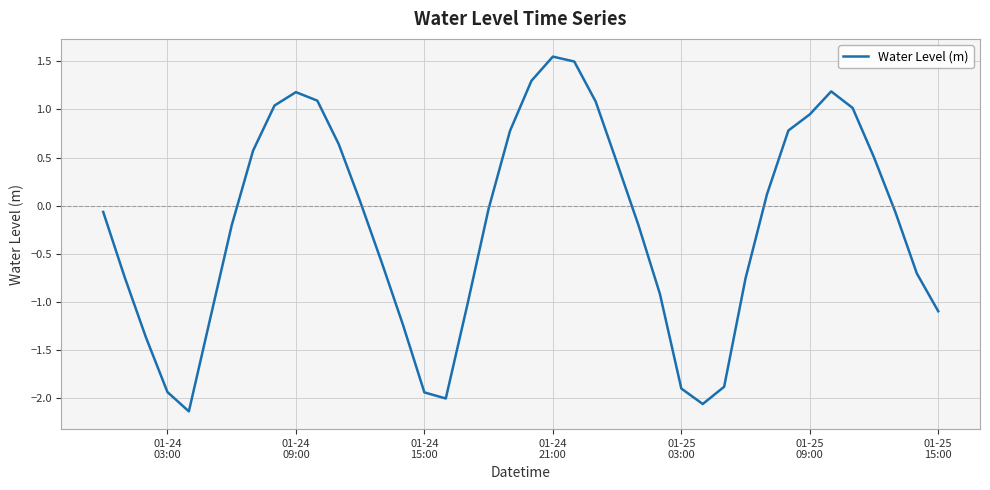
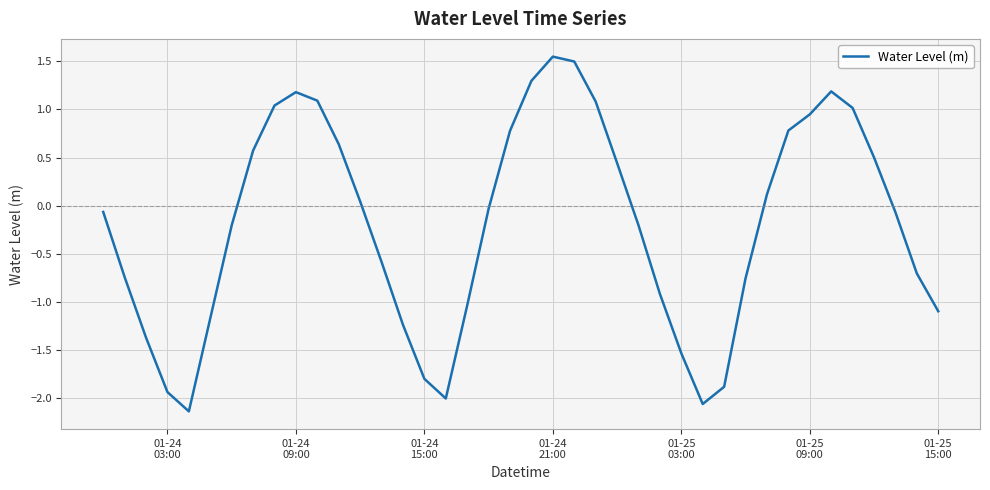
  {
    "01-24 03:00": -1.9,
    "01-24 09:00": 1.2,
-   "01-24 15:00": -1.9,
+   "01-24 15:00": -1.8,
    "01-24 21:00": 1.5,
-   "01-25 03:00": -1.9,
+   "01-25 03:00": -1.5,
    "01-25 09:00": 0.9,
    "01-25 15:00": -1.1
  }
